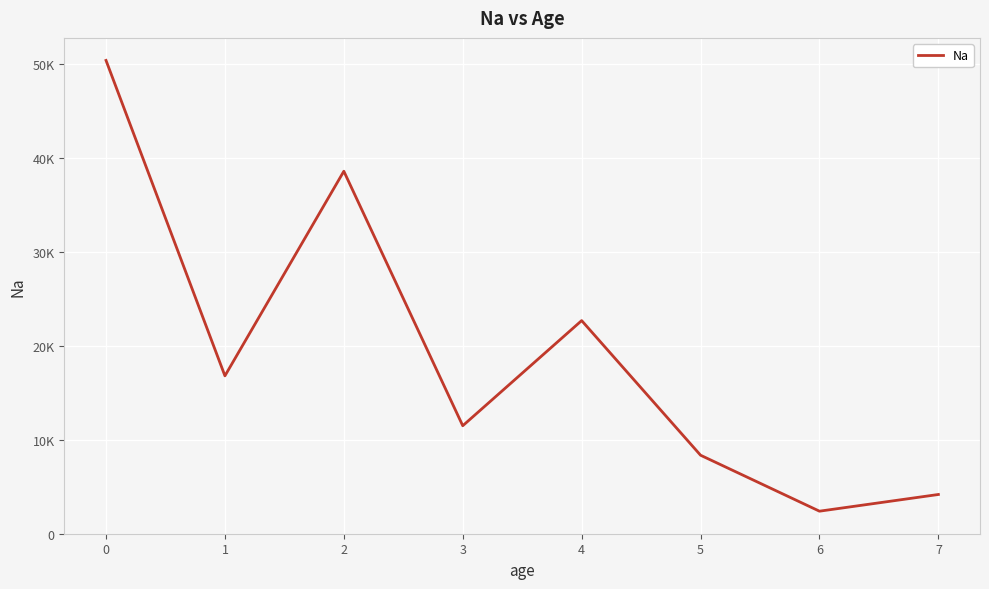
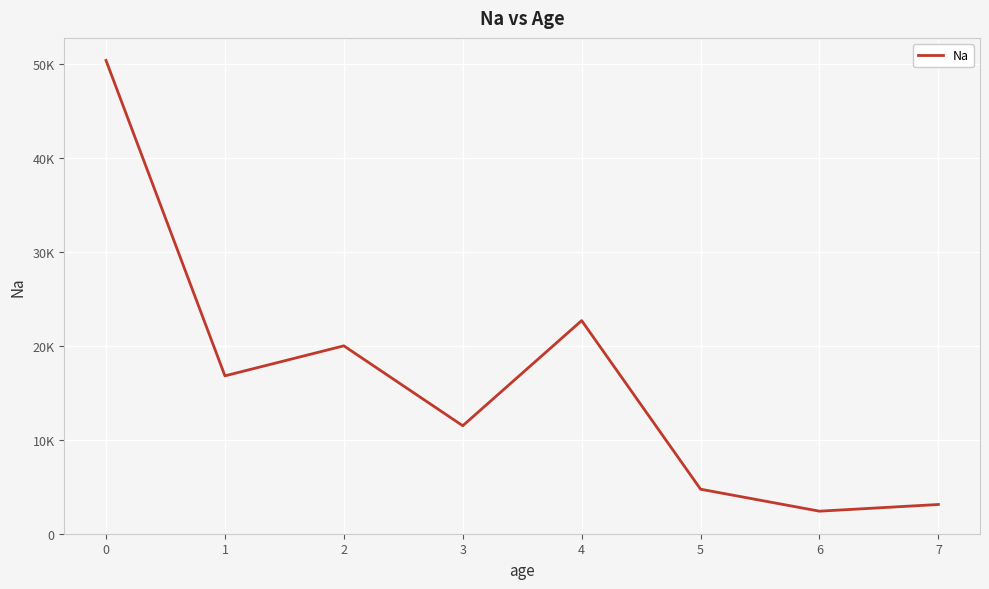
  {
    "0": 50000,
    "1": 17000,
-   "2": 39000,
+   "2": 20000,
    "3": 11000,
    "4": 23000,
-   "5": 8000,
+   "5": 5000,
    "6": 2000,
-   "7": 4000
+   "7": 3000
  }
